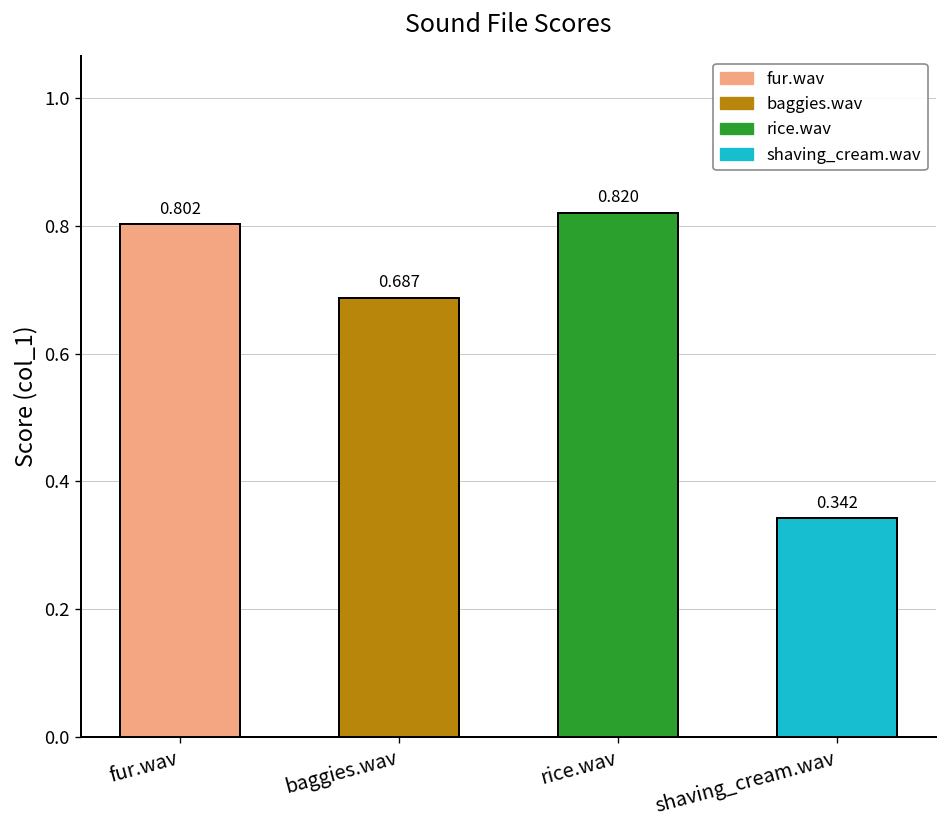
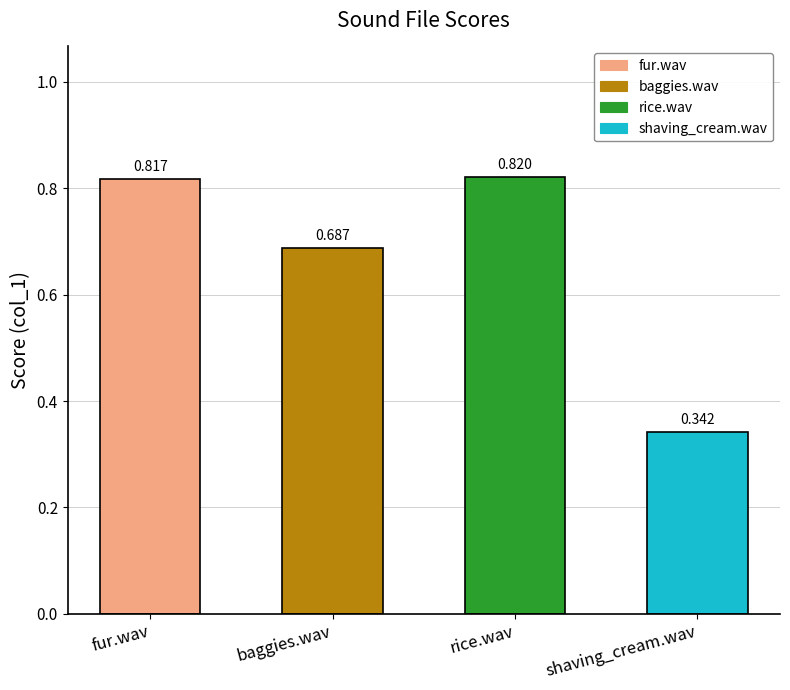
  {
-   "fur.wav": 0.802,
+   "fur.wav": 0.817,
    "baggies.wav": 0.687,
    "rice.wav": 0.820,
    "shaving_cream.wav": 0.342
  }
